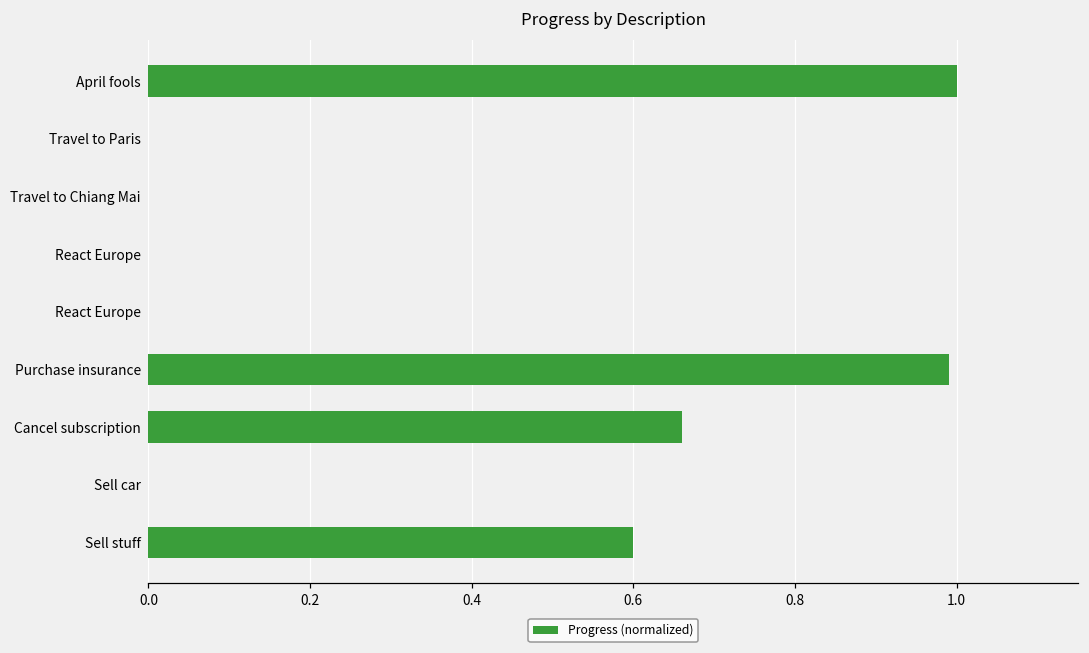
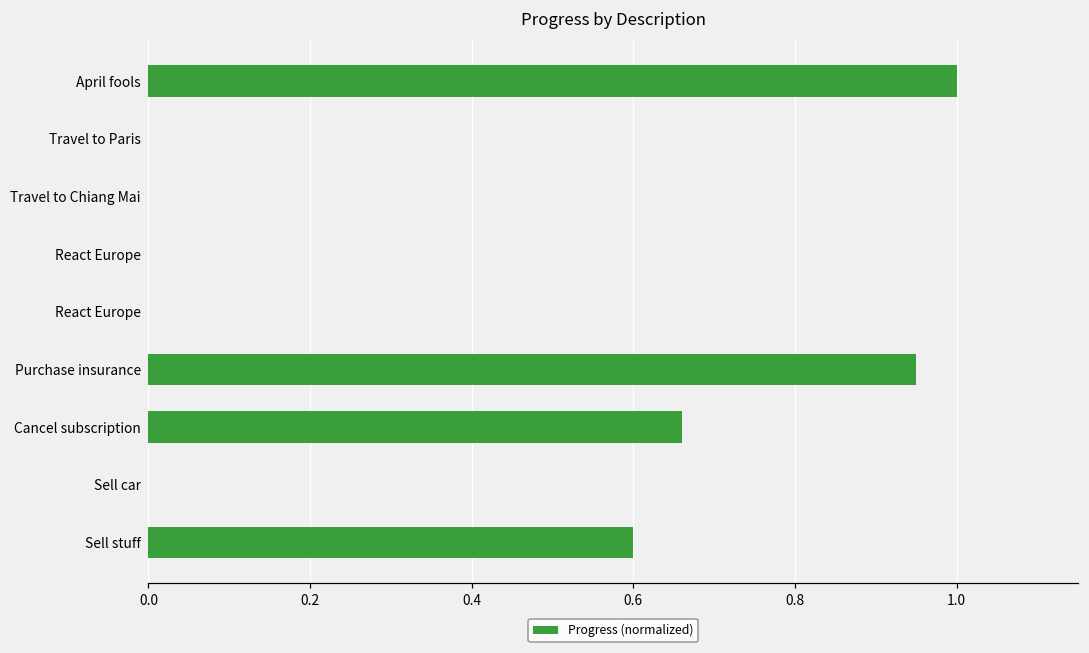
  {
    "April fools": 1.00,
    "Travel to Paris": 0.00,
    "Travel to Chiang Mai": 0.00,
-   "Purchase insurance": 0.99,
+   "Purchase insurance": 0.95,
    "Cancel subscription": 0.66,
    "Sell car": 0.00,
    "Sell stuff": 0.60
  }
